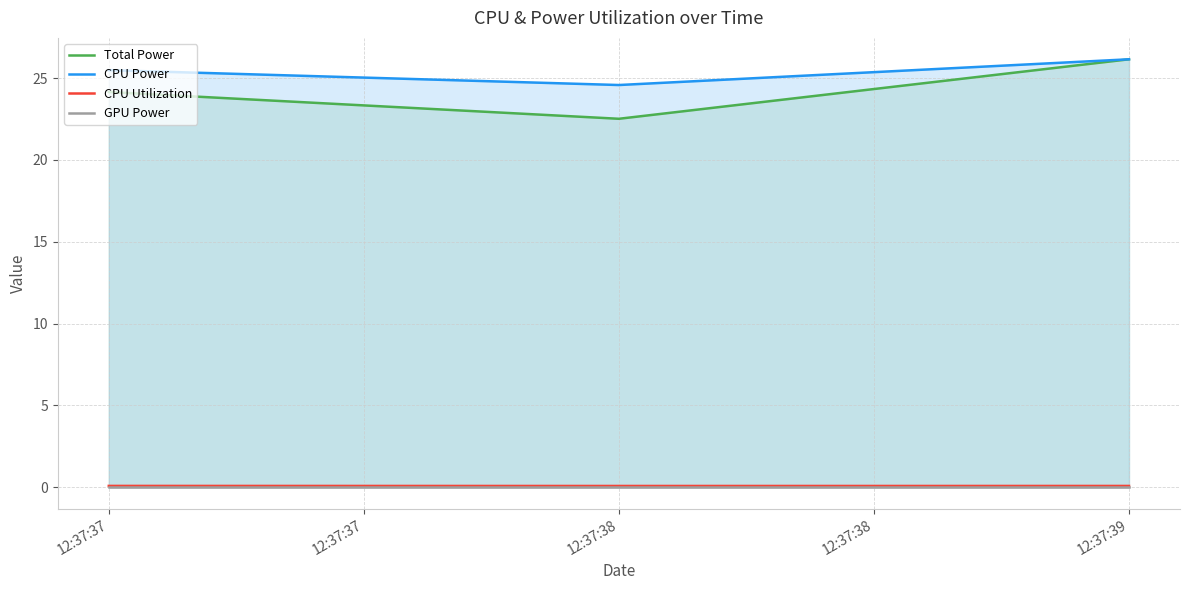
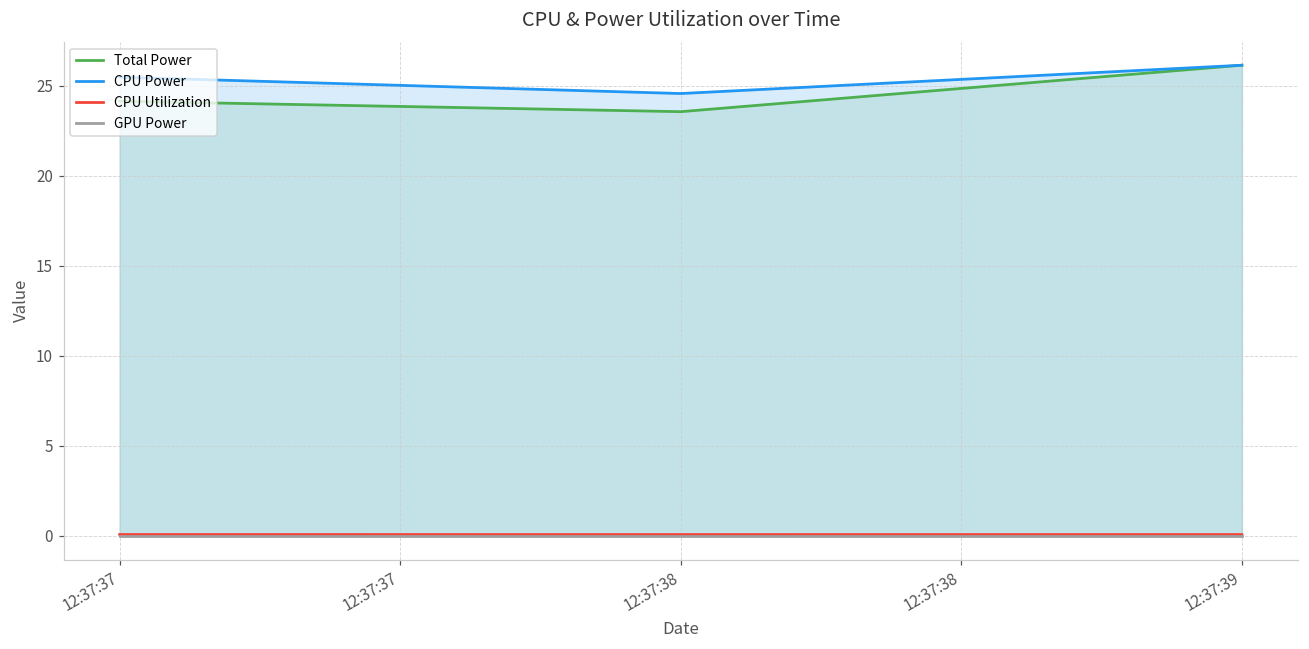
  {
    "Total Power": {
-     "12:37:38": 22.5
+     "12:37:38": 23.6
    },
    "CPU Power": {
      "12:37:38": 24.6
    }
  }
